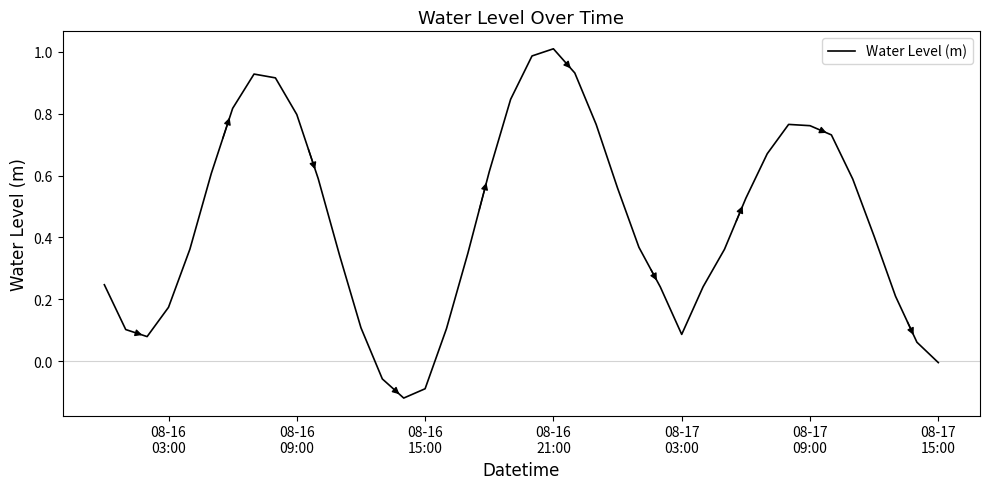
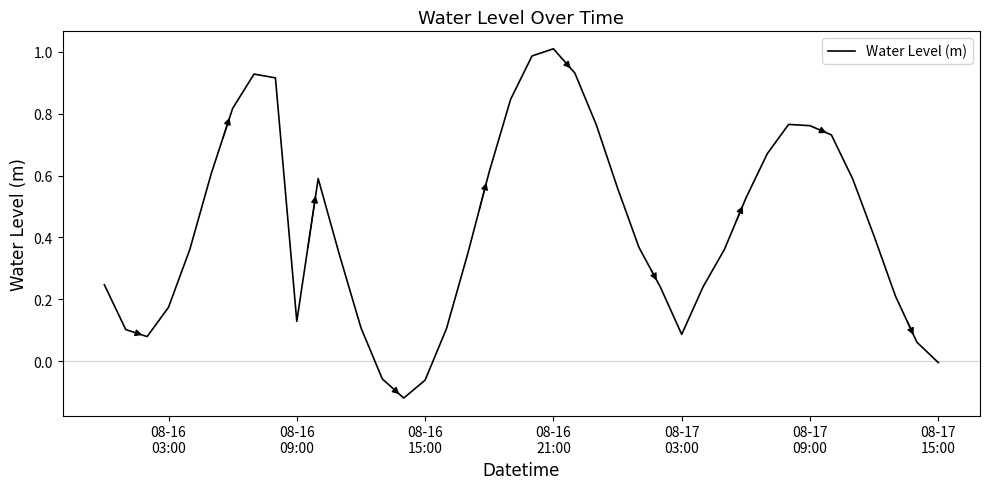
  {
    "08-16 03:00": 0.17,
-   "08-16 09:00": 0.80,
-   "08-16 15:00": -0.09,
+   "08-16 09:00": 0.13,
+   "08-16 15:00": -0.06,
    "08-16 21:00": 1.01,
    "08-17 03:00": 0.09,
    "08-17 09:00": 0.76,
    "08-17 15:00": -0.01
  }
